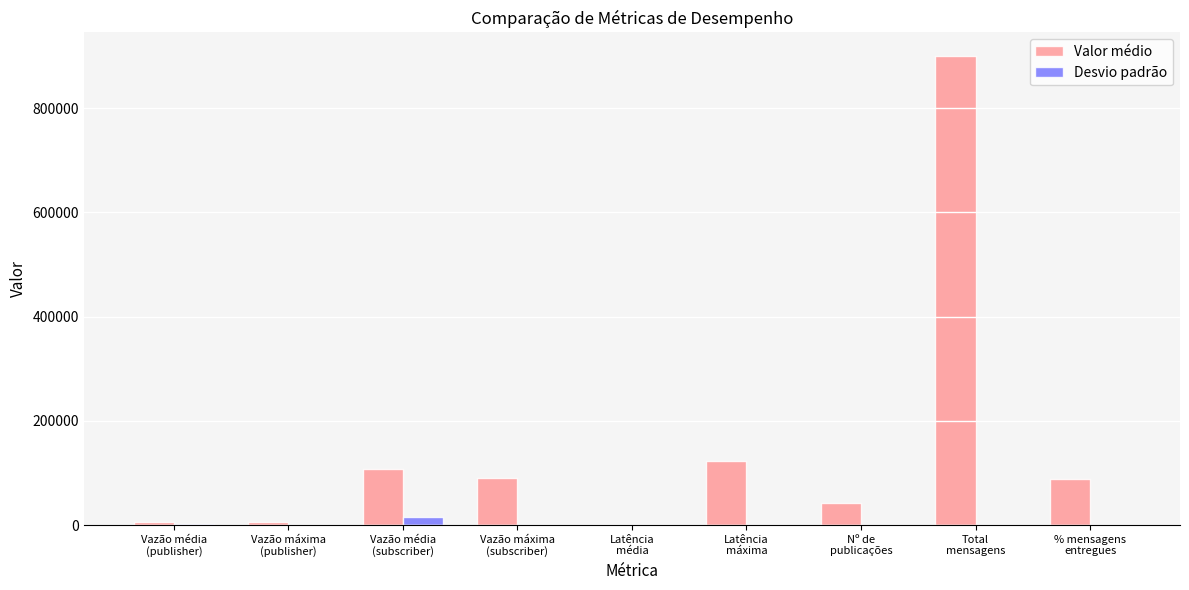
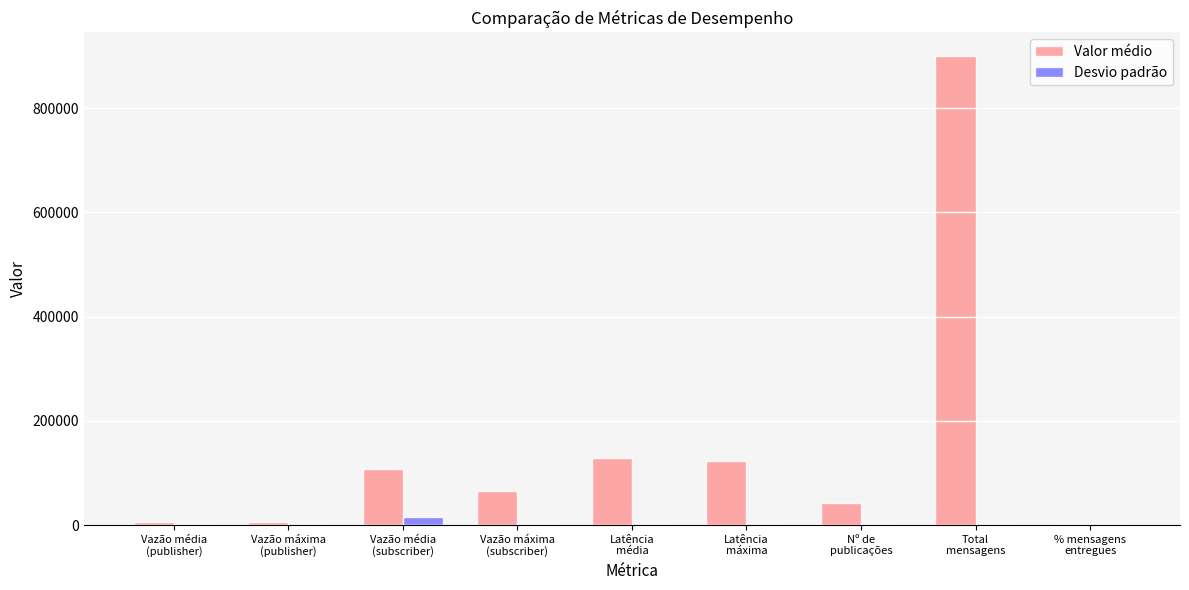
  {
    "Valor médio": {
      "Vazão média (publisher)": 10000,
      "Vazão máxima (publisher)": 10000,
      "Vazão média (subscriber)": 110000,
-     "Vazão máxima (subscriber)": 90000,
-     "Latência média": 0,
+     "Vazão máxima (subscriber)": 70000,
+     "Latência média": 130000,
      "Latência máxima": 120000,
      "Nº de publicações": 40000,
      "Total mensagens": 900000,
-     "% mensagens entregues": 90000
+     "% mensagens entregues": 0
    },
    "Desvio padrão": {
      "Vazão média (subscriber)": 20000,
      "Nº de publicações": 0,
      "Total mensagens": 0,
      "% mensagens entregues": 0
    }
  }
